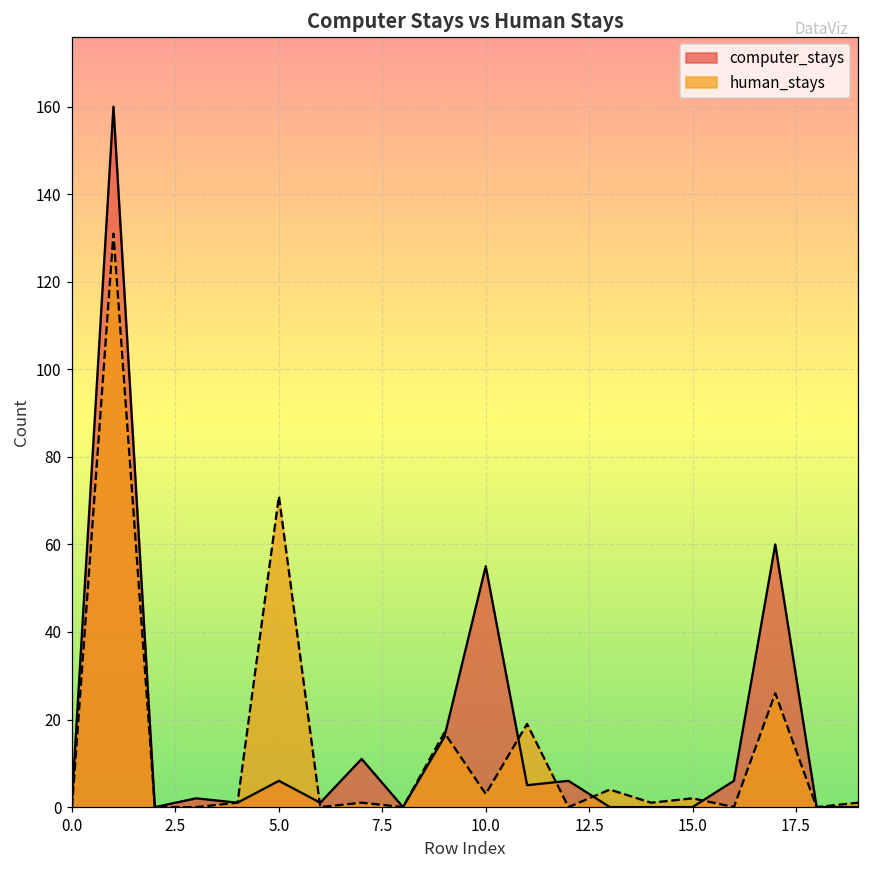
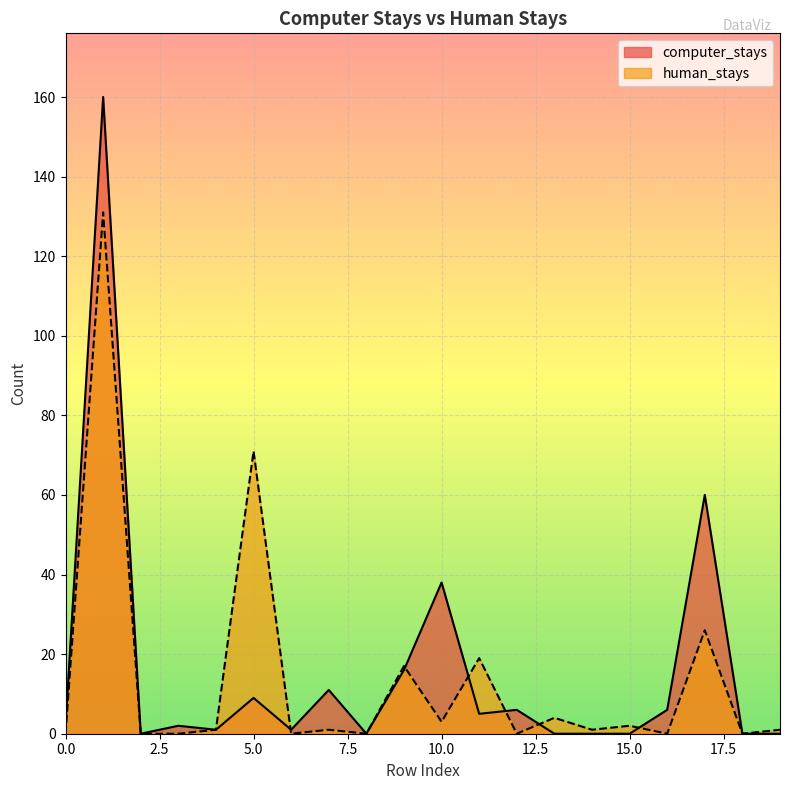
  {
    "computer_stays": {
      "0.0": 2,
-     "5.0": 6,
-     "10.0": 55,
+     "5.0": 9,
+     "10.0": 38,
      "15.0": 0
    },
    "human_stays": {
      "0.0": 0,
      "5.0": 71,
      "10.0": 3,
      "15.0": 2
    }
  }
